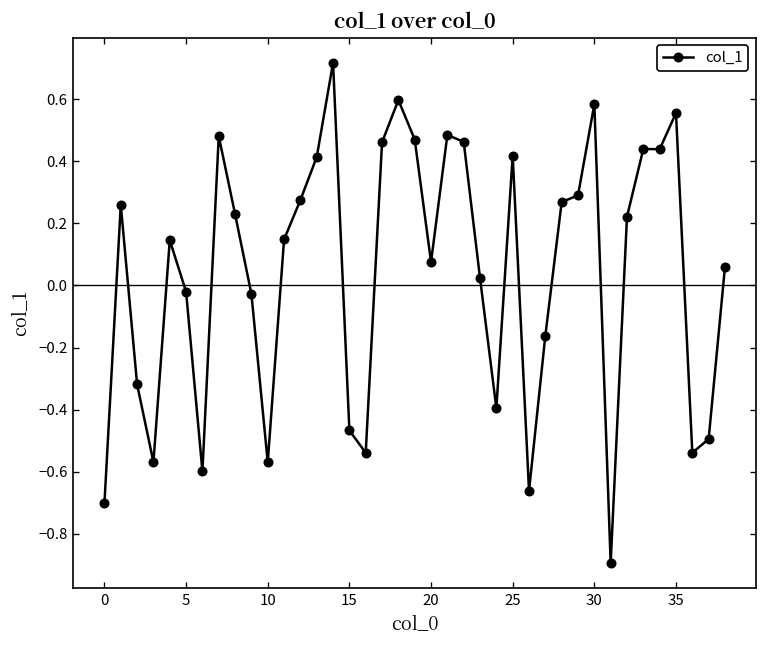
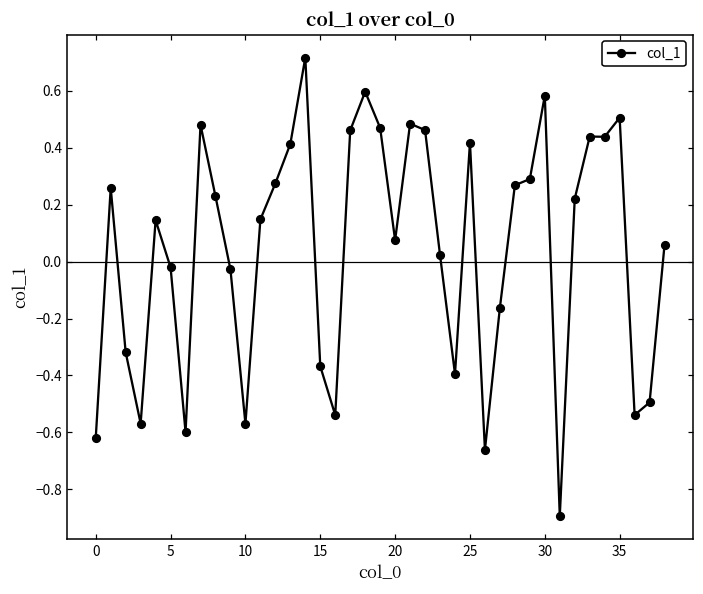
  {
-   "0": -0.70,
+   "0": -0.62,
    "5": -0.02,
    "10": -0.57,
-   "15": -0.47,
+   "15": -0.37,
    "20": 0.08,
    "25": 0.42,
    "30": 0.58,
-   "35": 0.56
+   "35": 0.51
  }
